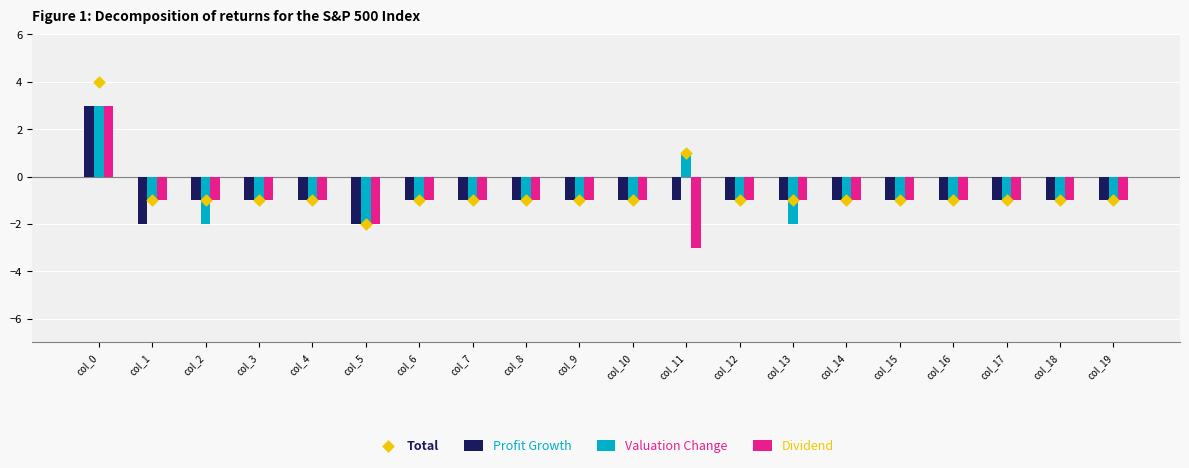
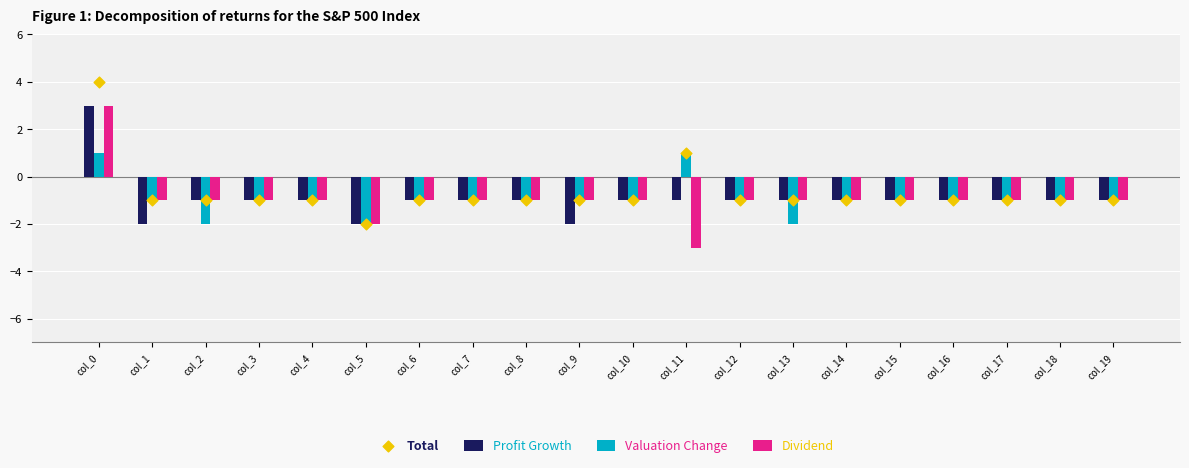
  {
    "Profit Growth": {
      "col_0": 3,
      "col_1": -2,
      "col_2": -1,
      "col_3": -1,
      "col_4": -1,
      "col_5": -2,
      "col_6": -1,
      "col_7": -1,
      "col_8": -1,
-     "col_9": -1,
+     "col_9": -2,
      "col_10": -1,
      "col_11": -1,
      "col_12": -1,
      "col_13": -1,
      "col_14": -1,
      "col_15": -1,
      "col_16": -1,
      "col_17": -1,
      "col_18": -1,
      "col_19": -1
    },
    "Valuation Change": {
-     "col_0": 3,
+     "col_0": 1,
      "col_1": -1,
      "col_2": -2,
      "col_3": -1,
      "col_4": -1,
      "col_5": -2,
      "col_6": -1,
      "col_7": -1,
      "col_8": -1,
      "col_9": -1,
      "col_10": -1,
      "col_11": 1,
      "col_12": -1,
      "col_13": -2,
      "col_14": -1,
      "col_15": -1,
      "col_16": -1,
      "col_17": -1,
      "col_18": -1,
      "col_19": -1
    },
    "Dividend": {
      "col_0": 3,
      "col_1": -1,
      "col_2": -1,
      "col_3": -1,
      "col_4": -1,
      "col_5": -2,
      "col_6": -1,
      "col_7": -1,
      "col_8": -1,
      "col_9": -1,
      "col_10": -1,
      "col_11": -3,
      "col_12": -1,
      "col_13": -1,
      "col_14": -1,
      "col_15": -1,
      "col_16": -1,
      "col_17": -1,
      "col_18": -1,
      "col_19": -1
    }
  }
